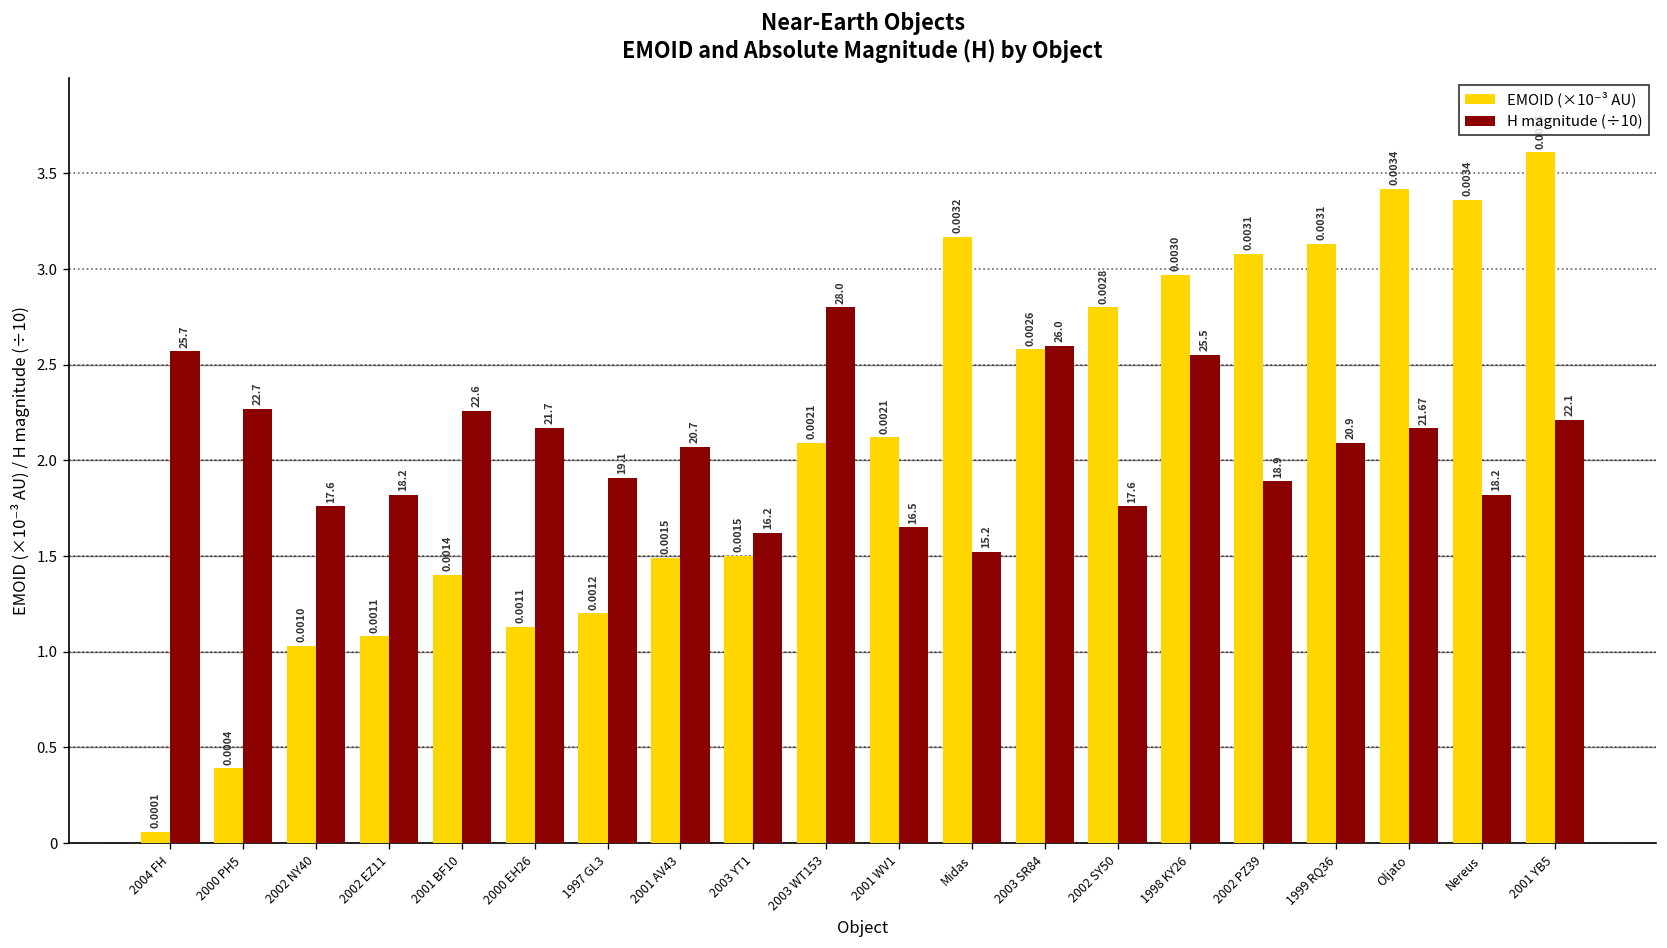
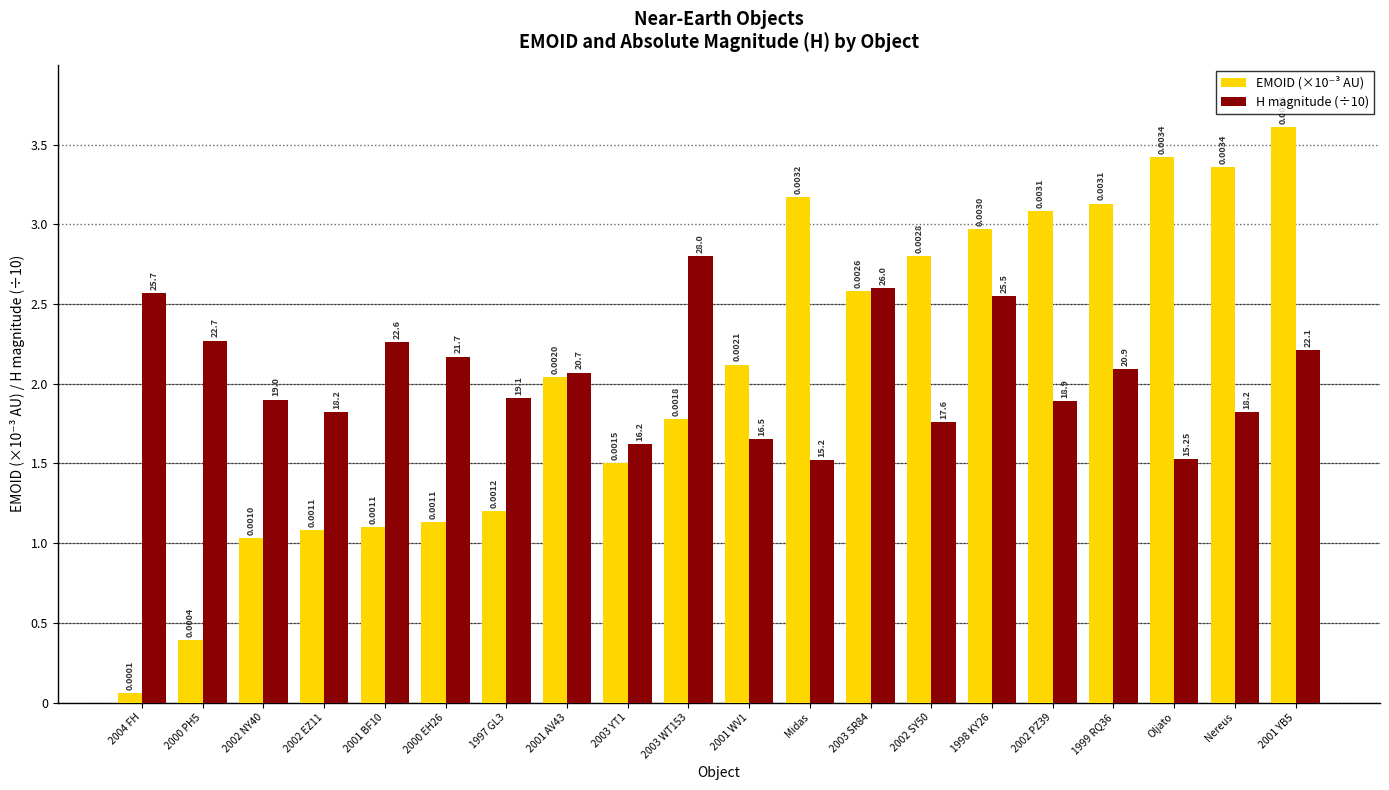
  {
    "EMOID (×10⁻³ AU)": {
-     "2001 BF10": 0.0014,
-     "2001 AV43": 0.0015,
-     "2003 WT153": 0.0021
+     "2001 BF10": 0.0011,
+     "2001 AV43": 0.0020,
+     "2003 WT153": 0.0018
    },
    "H magnitude (÷10)": {
-     "2002 NY40": 17.6,
-     "Oljato": 21.67
+     "2002 NY40": 19.0,
+     "Oljato": 15.25
    }
  }
